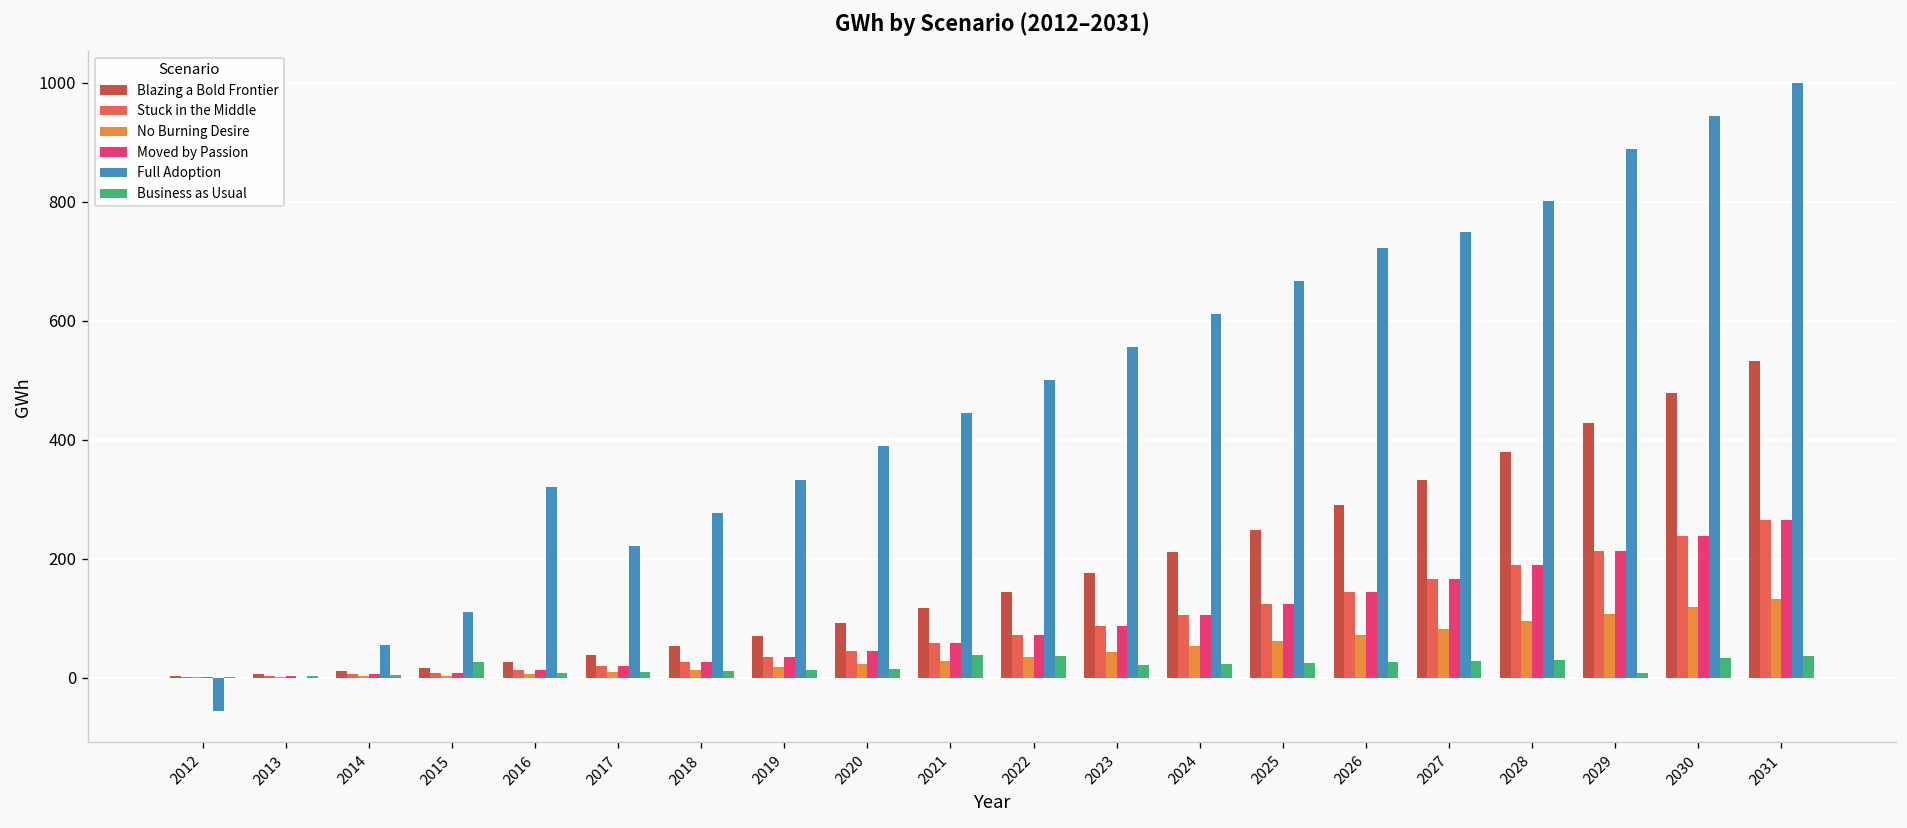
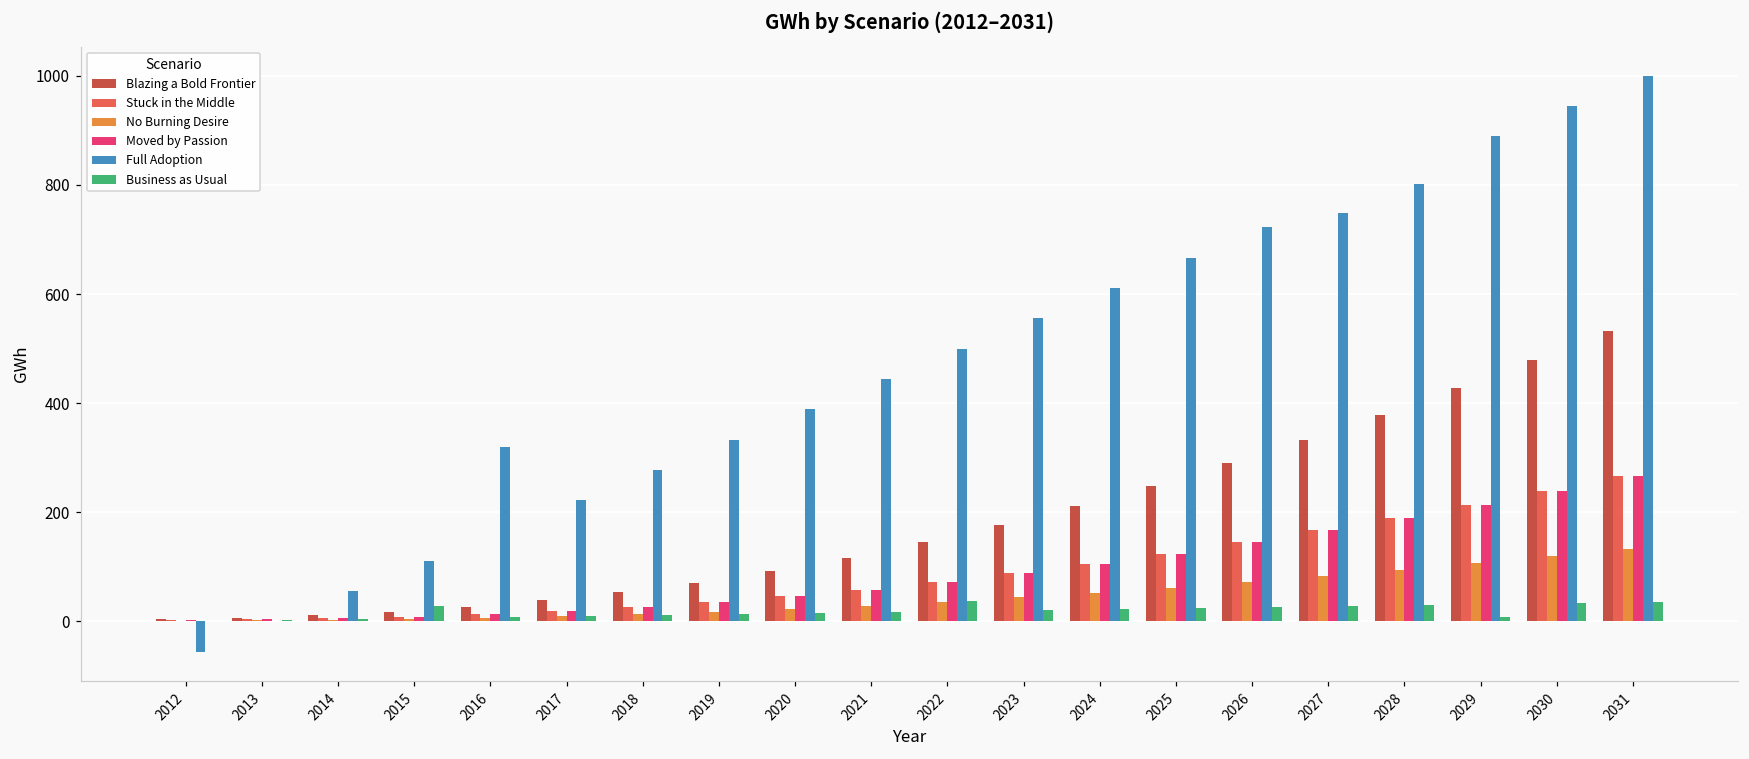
  {
    "Moved by Passion": {
      "2014": 10,
      "2015": 10,
      "2016": 10,
      "2017": 20,
      "2018": 30,
      "2019": 40,
      "2020": 50,
      "2021": 60,
      "2022": 70,
      "2023": 90,
      "2024": 110,
      "2025": 120,
      "2026": 150,
      "2027": 170,
      "2028": 190,
      "2029": 210,
      "2030": 240,
      "2031": 270
    },
    "Full Adoption": {
      "2012": -60,
      "2013": 0,
      "2014": 60,
      "2015": 110,
      "2016": 320,
      "2017": 220,
      "2018": 280,
      "2019": 330,
      "2020": 390,
      "2021": 440,
      "2022": 500,
      "2023": 560,
      "2024": 610,
      "2025": 670,
      "2026": 720,
      "2027": 750,
      "2028": 800,
      "2029": 890,
      "2030": 940,
      "2031": 1000
    },
    "Business as Usual": {
      "2015": 30,
      "2016": 10,
      "2017": 10,
      "2018": 10,
      "2019": 10,
      "2020": 20,
-     "2021": 40,
+     "2021": 20,
      "2022": 40,
      "2023": 20,
      "2024": 20,
      "2025": 20,
      "2026": 30,
      "2027": 30,
      "2028": 30,
      "2029": 10,
      "2030": 30,
      "2031": 40
    }
  }
